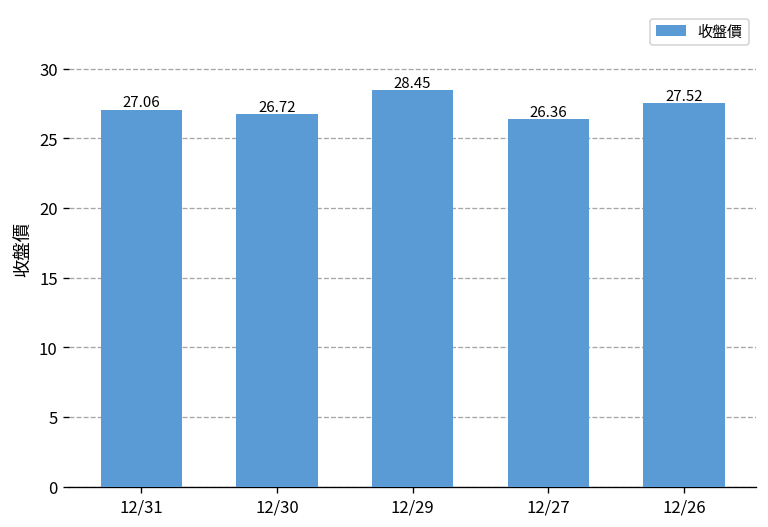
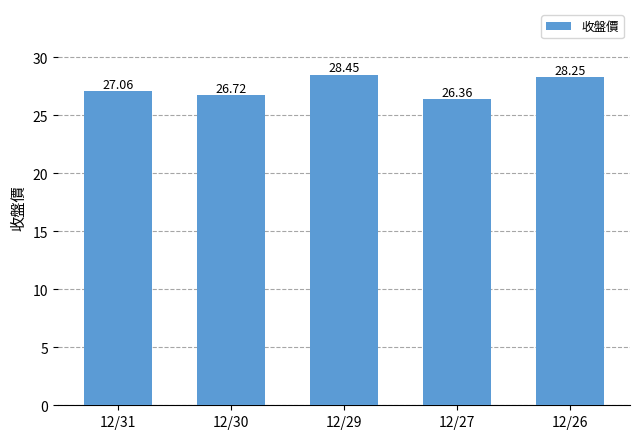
  {
    "12/31": 27.06,
    "12/30": 26.72,
    "12/29": 28.45,
    "12/27": 26.36,
-   "12/26": 27.52
+   "12/26": 28.25
  }
